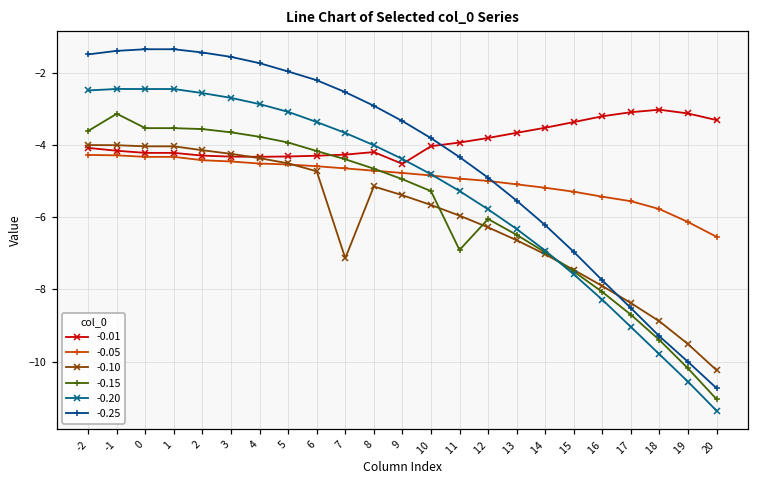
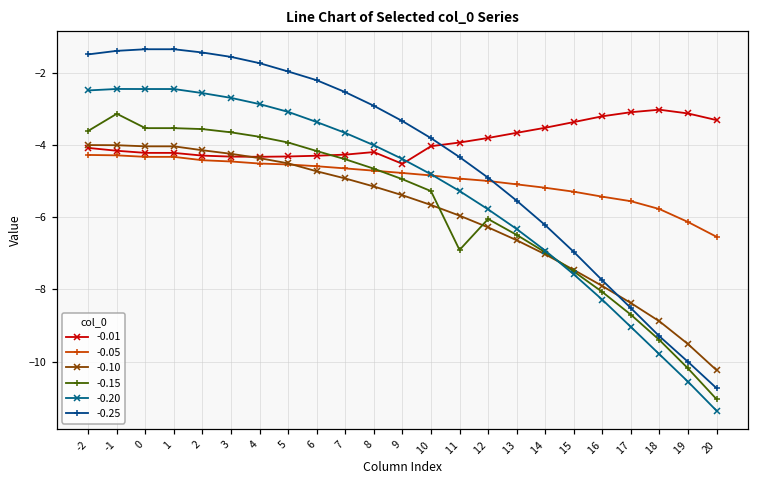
  {
    "-0.01": {
      "-2": -4.1,
      "-1": -4.2,
      "0": -4.2,
      "1": -4.2,
      "2": -4.3,
      "3": -4.3,
      "5": -4.3,
      "6": -4.3,
      "7": -4.3,
      "8": -4.2,
      "9": -4.5,
      "10": -4.0,
      "11": -3.9,
      "12": -3.8,
      "13": -3.7,
      "14": -3.5,
      "15": -3.4,
      "16": -3.2,
      "17": -3.1,
      "18": -3.0,
      "19": -3.1,
      "20": -3.3
    },
    "-0.05": {
      "-2": -4.3,
      "-1": -4.3,
      "0": -4.3,
      "1": -4.3,
      "2": -4.4,
      "3": -4.5,
      "4": -4.5,
      "6": -4.6,
      "7": -4.6,
      "9": -4.8,
      "11": -4.9,
      "12": -5.0,
      "13": -5.1,
      "14": -5.2,
      "15": -5.3,
      "16": -5.4,
      "17": -5.6,
      "18": -5.8,
      "19": -6.1,
      "20": -6.5
    },
    "-0.10": {
      "-2": -4.0,
      "-1": -4.0,
      "0": -4.0,
      "1": -4.0,
      "2": -4.1,
      "3": -4.2,
      "6": -4.7,
-     "7": -7.1,
+     "7": -4.9,
      "8": -5.1,
      "9": -5.4,
      "10": -5.7,
      "11": -6.0,
      "12": -6.3,
      "13": -6.6,
      "16": -7.9,
      "17": -8.4,
      "18": -8.9,
      "19": -9.5,
      "20": -10.2
    },
    "-0.15": {
      "-2": -3.6,
      "-1": -3.1,
      "0": -3.5,
      "1": -3.5,
      "2": -3.6,
      "3": -3.6,
      "4": -3.8,
      "5": -3.9,
      "6": -4.2,
      "7": -4.4,
      "9": -4.9,
      "10": -5.3,
      "11": -6.9,
      "12": -6.0,
      "13": -6.5,
      "16": -8.1,
      "17": -8.7,
      "18": -9.4,
      "19": -10.2,
      "20": -11.0
    }
  }
